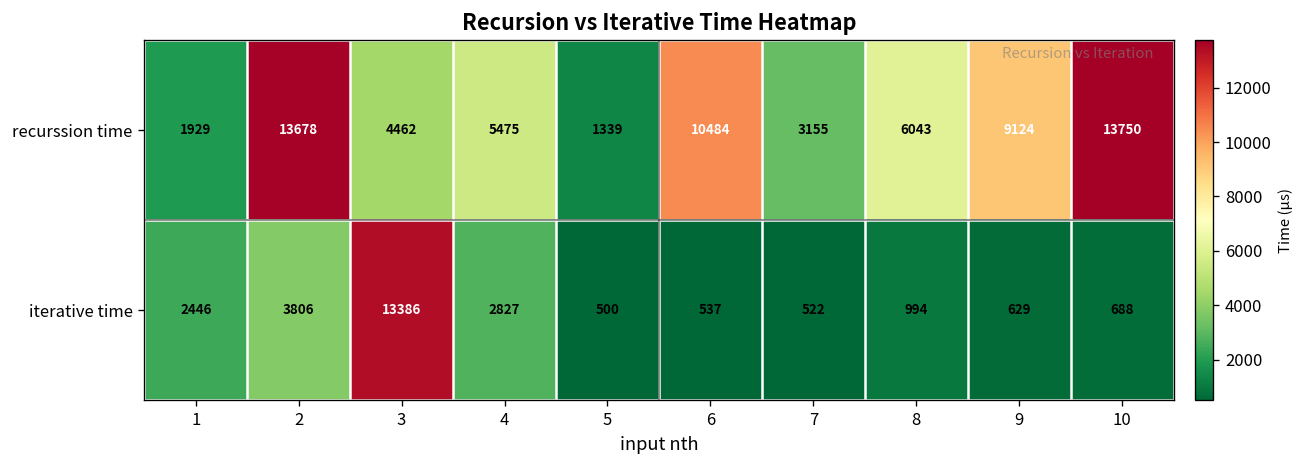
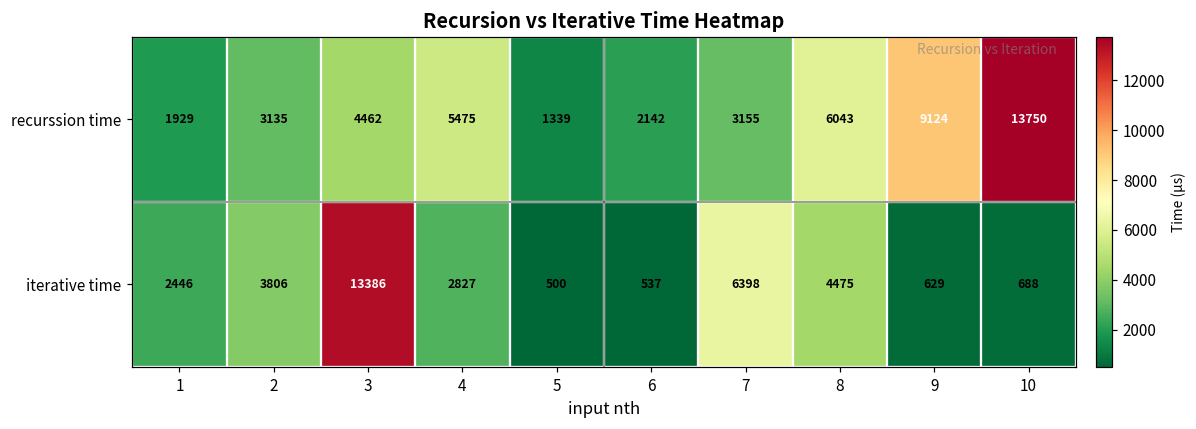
  {
    "recurssion time": {
      "1": 1929,
-     "2": 13678,
+     "2": 3135,
      "3": 4462,
      "4": 5475,
      "5": 1339,
-     "6": 10484,
+     "6": 2142,
      "7": 3155,
      "8": 6043,
      "9": 9124
    },
    "iterative time": {
      "1": 2446,
      "2": 3806,
      "3": 13386,
      "4": 2827,
      "5": 500,
      "6": 537,
-     "7": 522,
-     "8": 994,
+     "7": 6398,
+     "8": 4475,
      "9": 629,
      "10": 688
    }
  }
